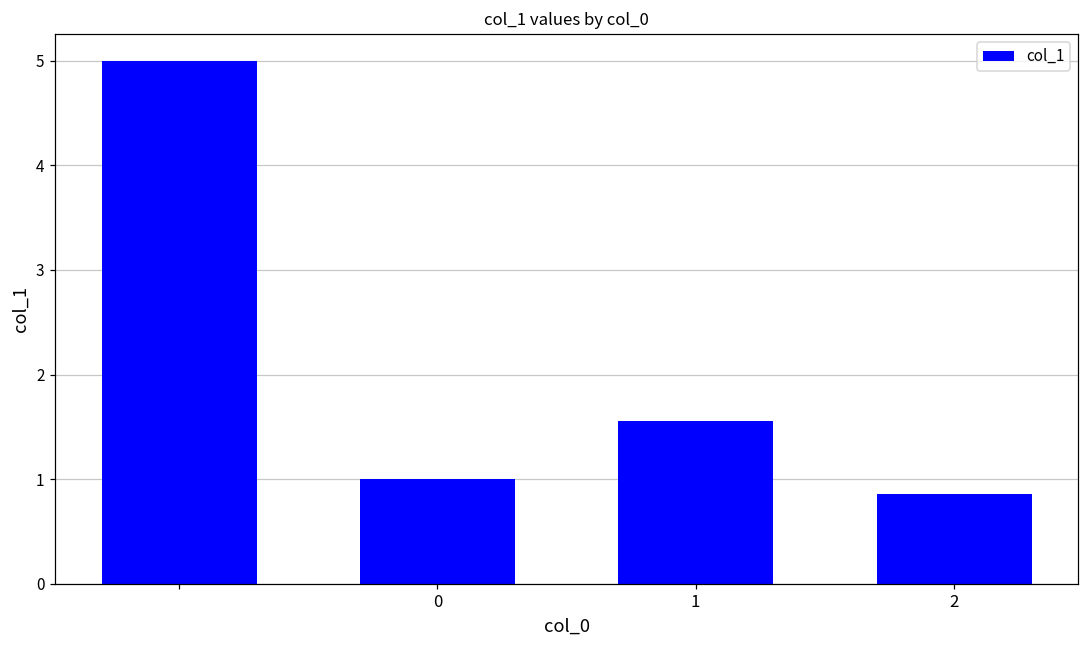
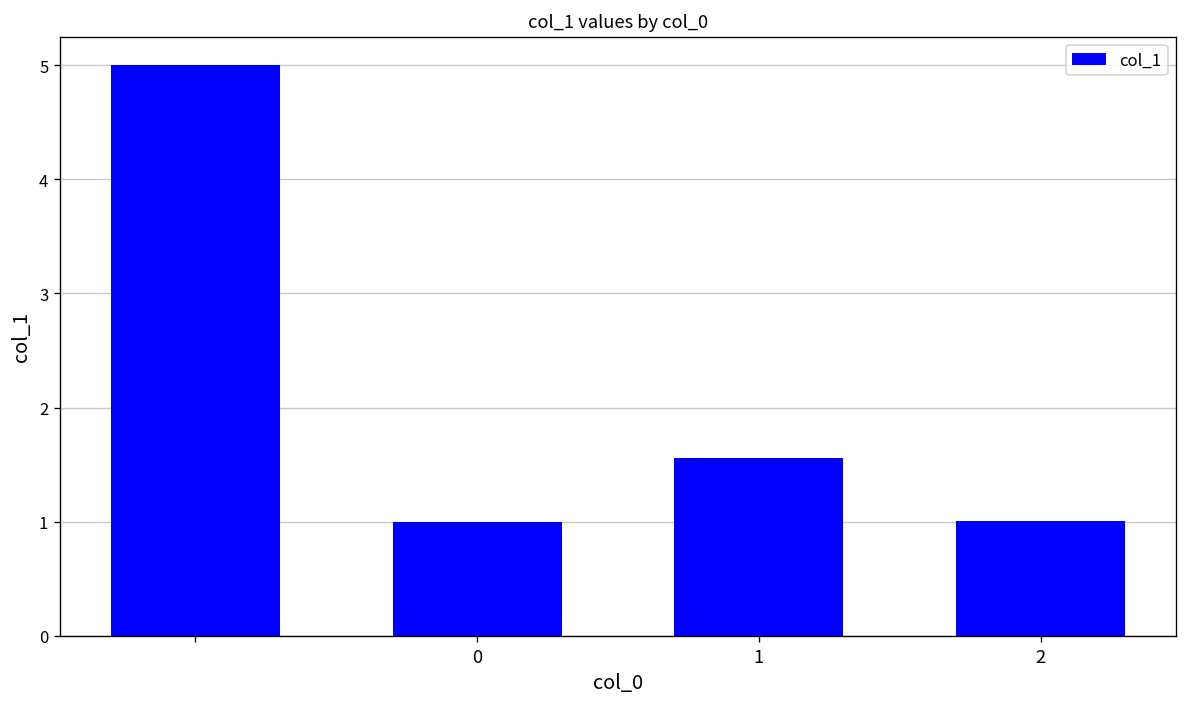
  {
    "0": 1.0,
    "1": 1.6,
-   "2": 0.9
+   "2": 1.0
  }
